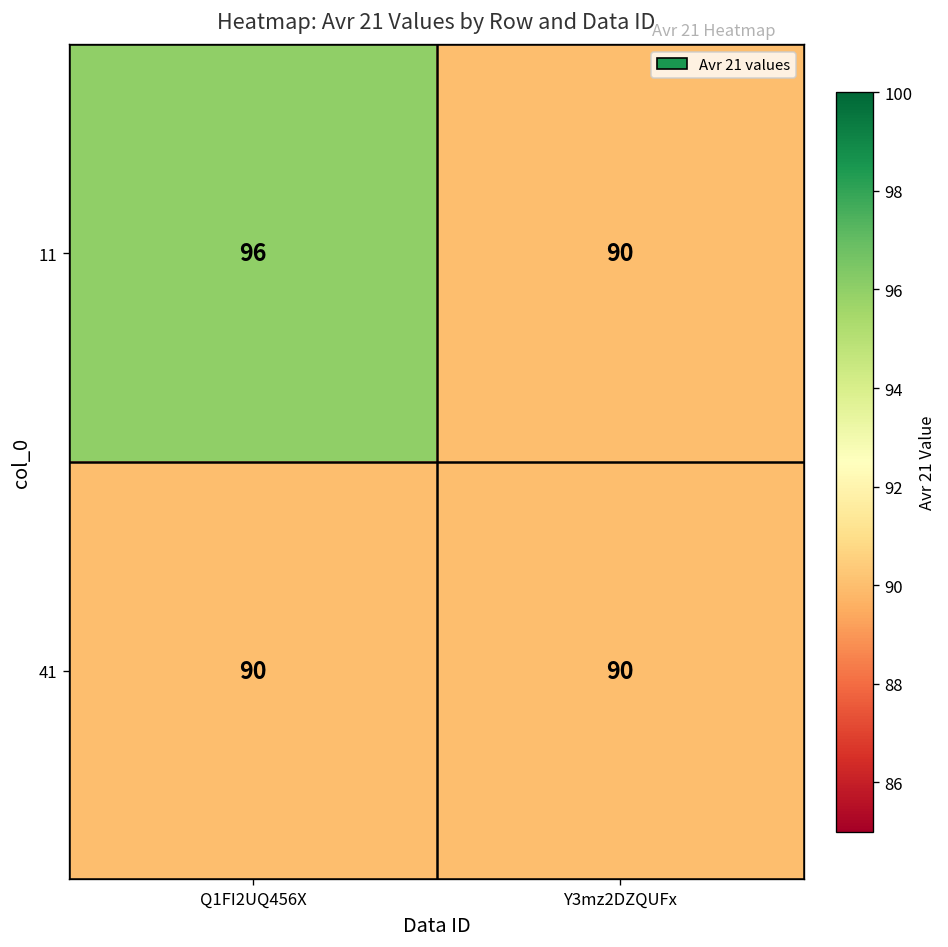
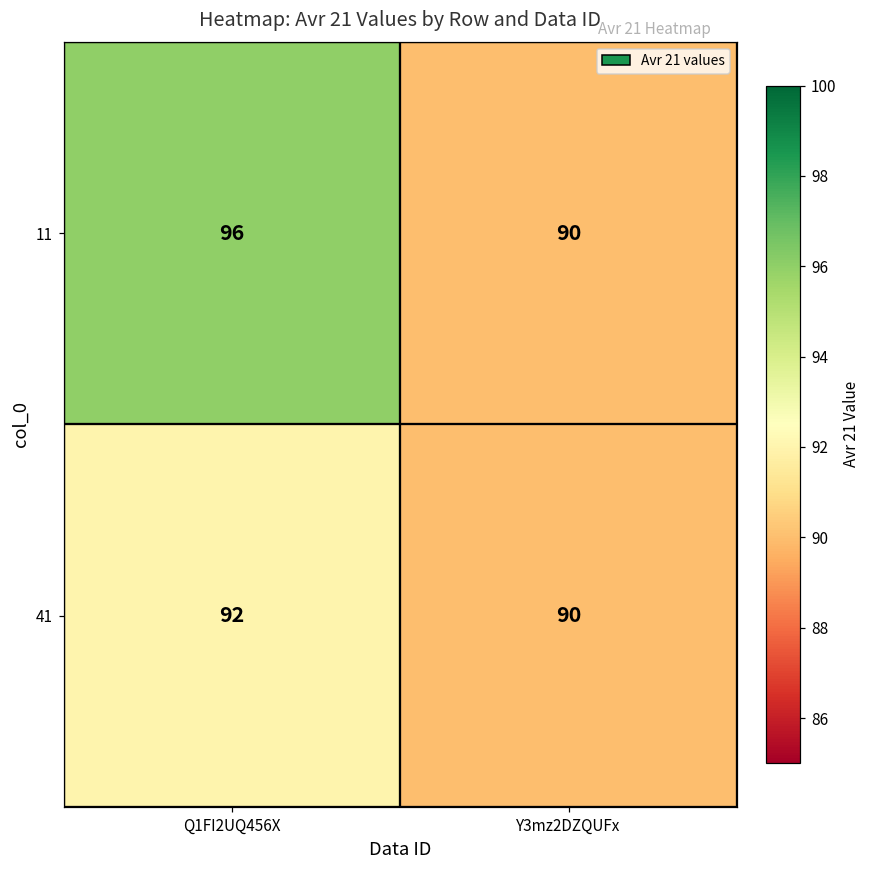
  {
    "11": {
      "Q1FI2UQ456X": 96,
      "Y3mz2DZQUFx": 90
    },
    "41": {
-     "Q1FI2UQ456X": 90,
+     "Q1FI2UQ456X": 92,
      "Y3mz2DZQUFx": 90
    }
  }
